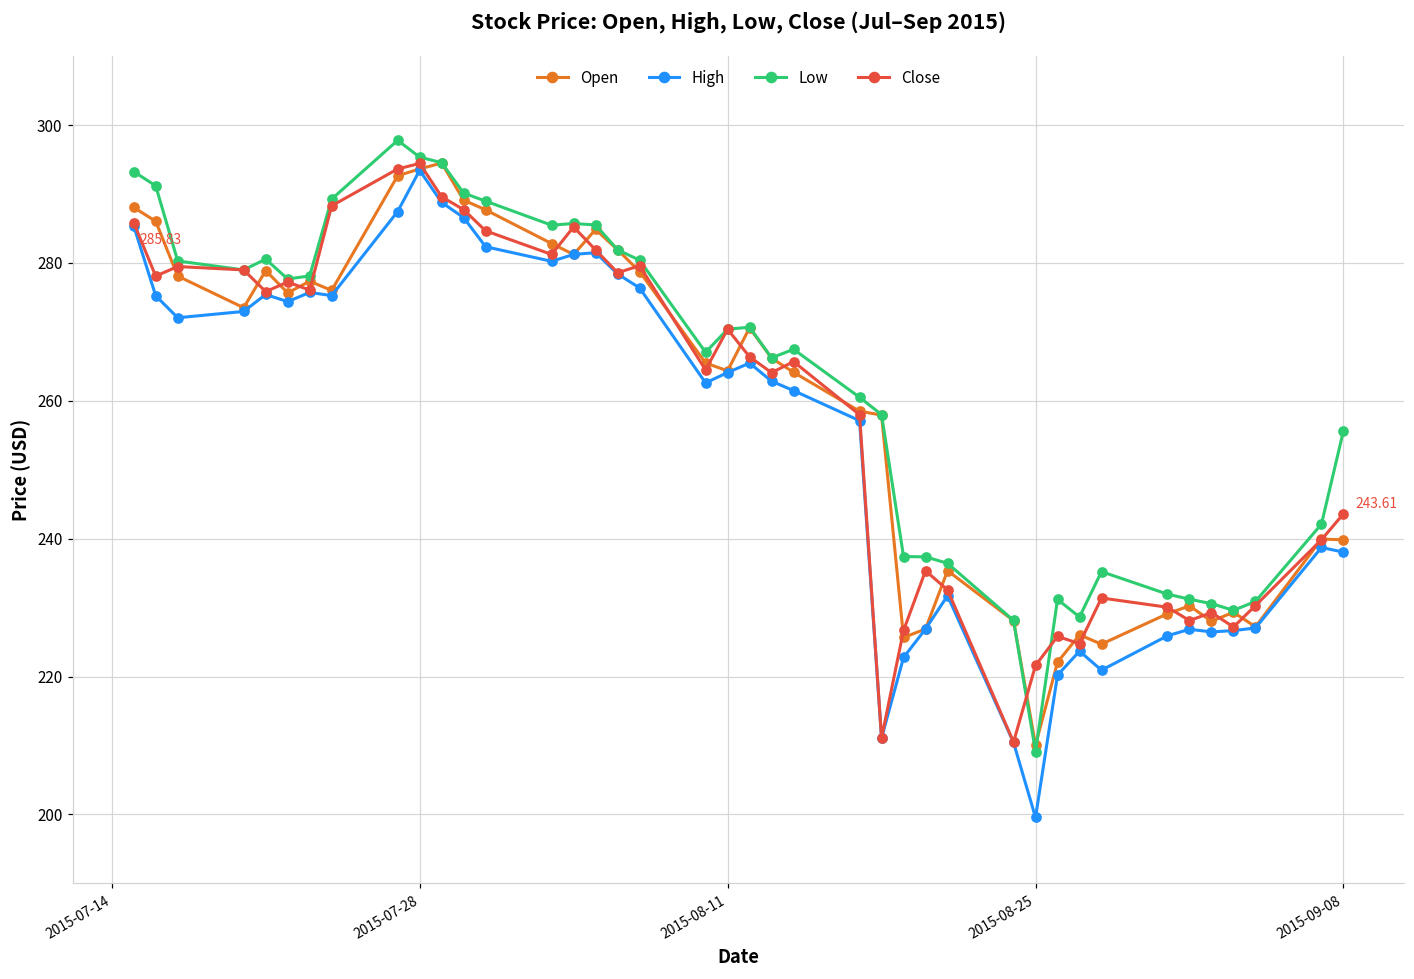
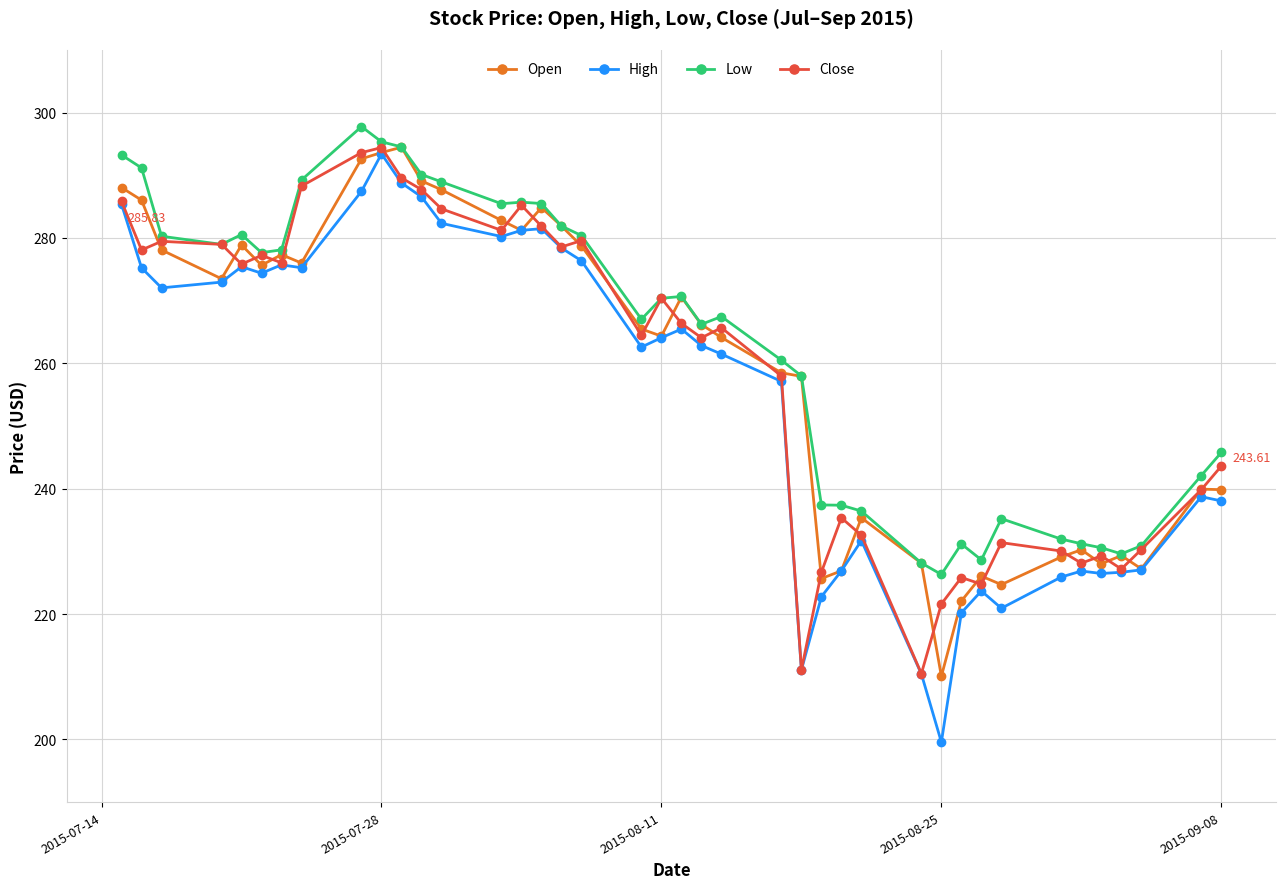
  {
    "High": {
      "2015-08-25": 200,
      "2015-09-08": 238
    },
    "Low": {
      "2015-07-28": 295,
-     "2015-08-25": 209,
-     "2015-09-08": 256
+     "2015-08-25": 226,
+     "2015-09-08": 246
    }
  }
